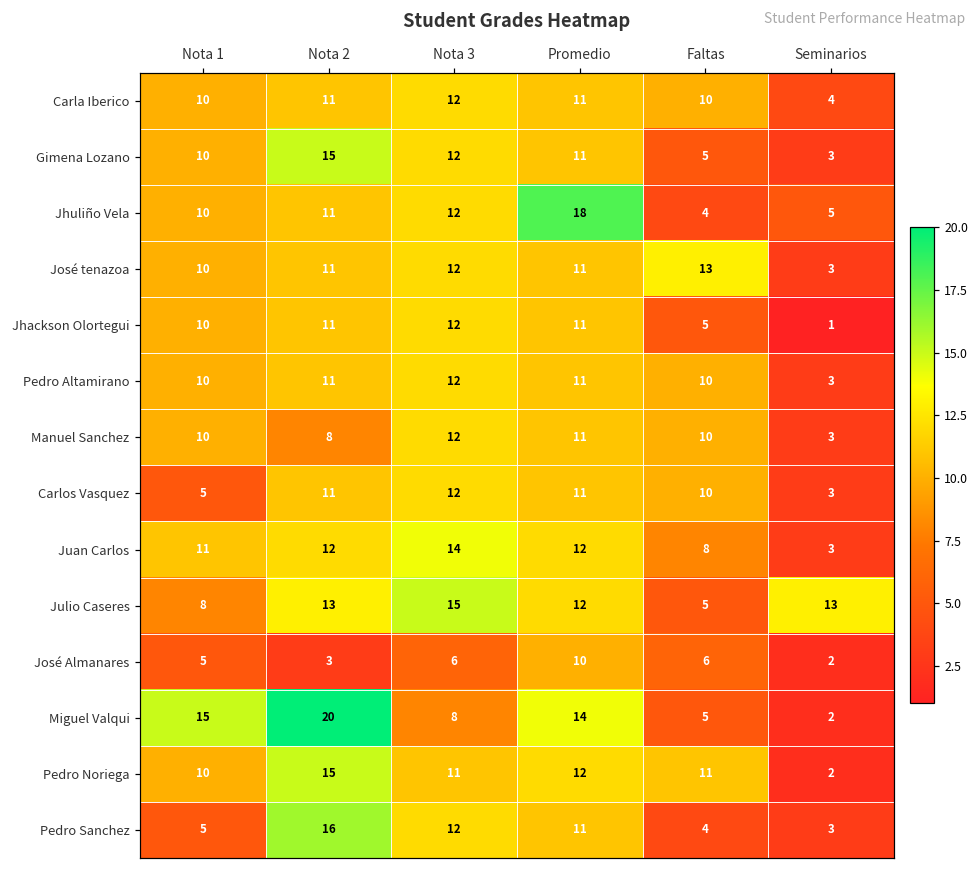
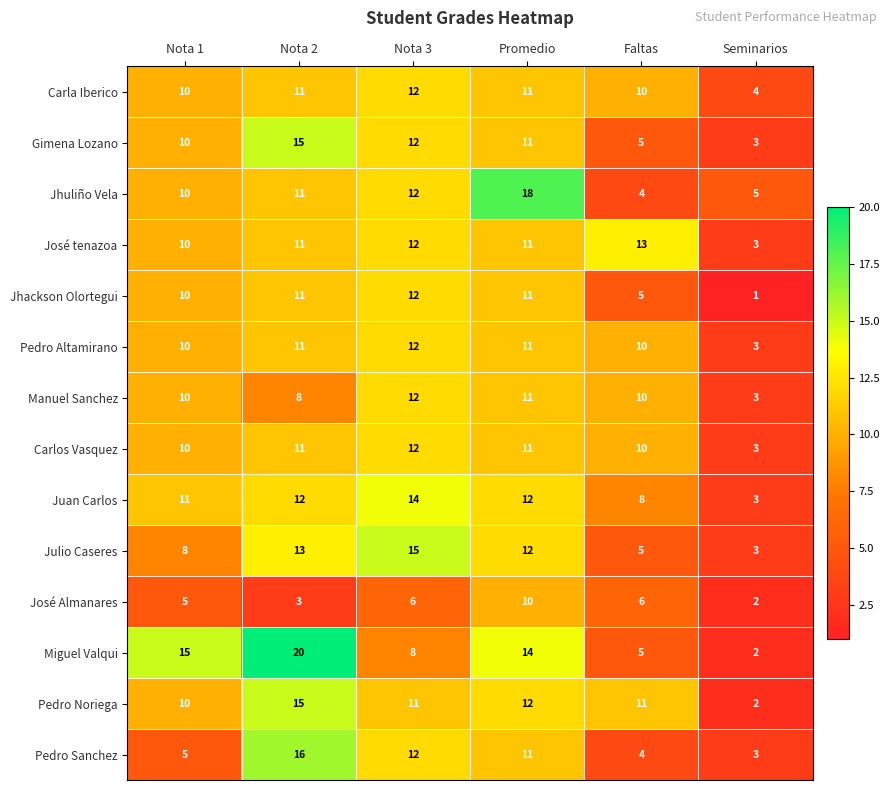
  {
    "Carla Iberico": {
      "Nota 1": 10,
      "Nota 2": 11,
      "Nota 3": 12,
      "Promedio": 11,
      "Faltas": 10,
      "Seminarios": 4
    },
    "Gimena Lozano": {
      "Nota 1": 10,
      "Nota 2": 15,
      "Nota 3": 12,
      "Promedio": 11,
      "Faltas": 5,
      "Seminarios": 3
    },
    "Jhuliño Vela": {
      "Nota 1": 10,
      "Nota 2": 11,
      "Nota 3": 12,
      "Promedio": 18,
      "Faltas": 4,
      "Seminarios": 5
    },
    "José tenazoa": {
      "Nota 1": 10,
      "Nota 2": 11,
      "Nota 3": 12,
      "Promedio": 11,
      "Faltas": 13,
      "Seminarios": 3
    },
    "Jhackson Olortegui": {
      "Nota 1": 10,
      "Nota 2": 11,
      "Nota 3": 12,
      "Promedio": 11,
      "Faltas": 5,
      "Seminarios": 1
    },
    "Pedro Altamirano": {
      "Nota 1": 10,
      "Nota 2": 11,
      "Nota 3": 12,
      "Promedio": 11,
      "Faltas": 10,
      "Seminarios": 3
    },
    "Manuel Sanchez": {
      "Nota 1": 10,
      "Nota 2": 8,
      "Nota 3": 12,
      "Promedio": 11,
      "Faltas": 10,
      "Seminarios": 3
    },
    "Carlos Vasquez": {
-     "Nota 1": 5,
+     "Nota 1": 10,
      "Nota 2": 11,
      "Nota 3": 12,
      "Promedio": 11,
      "Faltas": 10,
      "Seminarios": 3
    },
    "Juan Carlos": {
      "Nota 1": 11,
      "Nota 2": 12,
      "Nota 3": 14,
      "Promedio": 12,
      "Faltas": 8,
      "Seminarios": 3
    },
    "Julio Caseres": {
      "Nota 1": 8,
      "Nota 2": 13,
      "Nota 3": 15,
      "Promedio": 12,
      "Faltas": 5,
-     "Seminarios": 13
+     "Seminarios": 3
    },
    "José Almanares": {
      "Nota 1": 5,
      "Nota 2": 3,
      "Nota 3": 6,
      "Promedio": 10,
      "Faltas": 6,
      "Seminarios": 2
    },
    "Miguel Valqui": {
      "Nota 1": 15,
      "Nota 2": 20,
      "Nota 3": 8,
      "Promedio": 14,
      "Faltas": 5,
      "Seminarios": 2
    },
    "Pedro Noriega": {
      "Nota 1": 10,
      "Nota 2": 15,
      "Nota 3": 11,
      "Promedio": 12,
      "Faltas": 11,
      "Seminarios": 2
    },
    "Pedro Sanchez": {
      "Nota 1": 5,
      "Nota 2": 16,
      "Nota 3": 12,
      "Promedio": 11,
      "Faltas": 4,
      "Seminarios": 3
    }
  }
